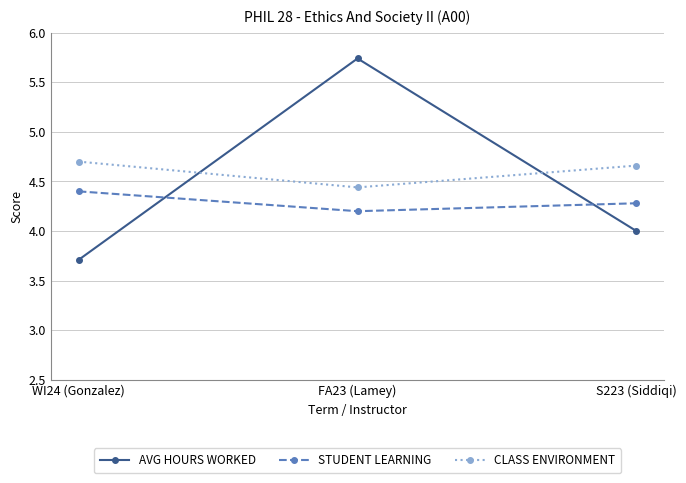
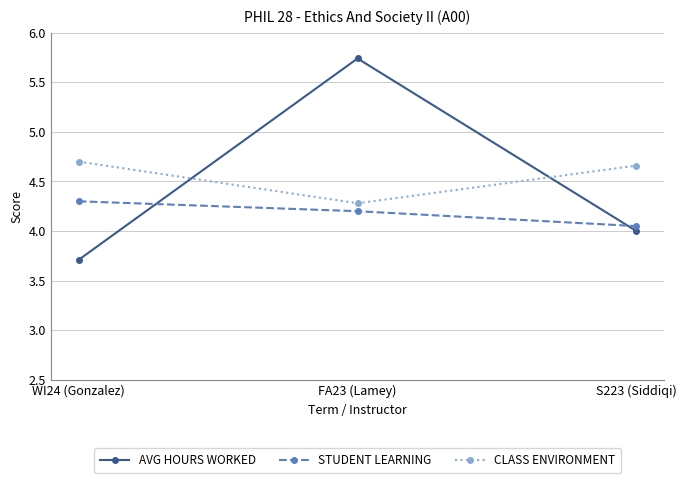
  {
    "AVG HOURS WORKED": {
      "WI24 (Gonzalez)": 3.7,
      "FA23 (Lamey)": 5.7,
      "S223 (Siddiqi)": 4.0
    },
    "STUDENT LEARNING": {
-     "WI24 (Gonzalez)": 4.4,
+     "WI24 (Gonzalez)": 4.3,
      "FA23 (Lamey)": 4.2,
-     "S223 (Siddiqi)": 4.3
+     "S223 (Siddiqi)": 4.1
    },
    "CLASS ENVIRONMENT": {
      "WI24 (Gonzalez)": 4.7,
-     "FA23 (Lamey)": 4.4,
+     "FA23 (Lamey)": 4.3,
      "S223 (Siddiqi)": 4.7
    }
  }
